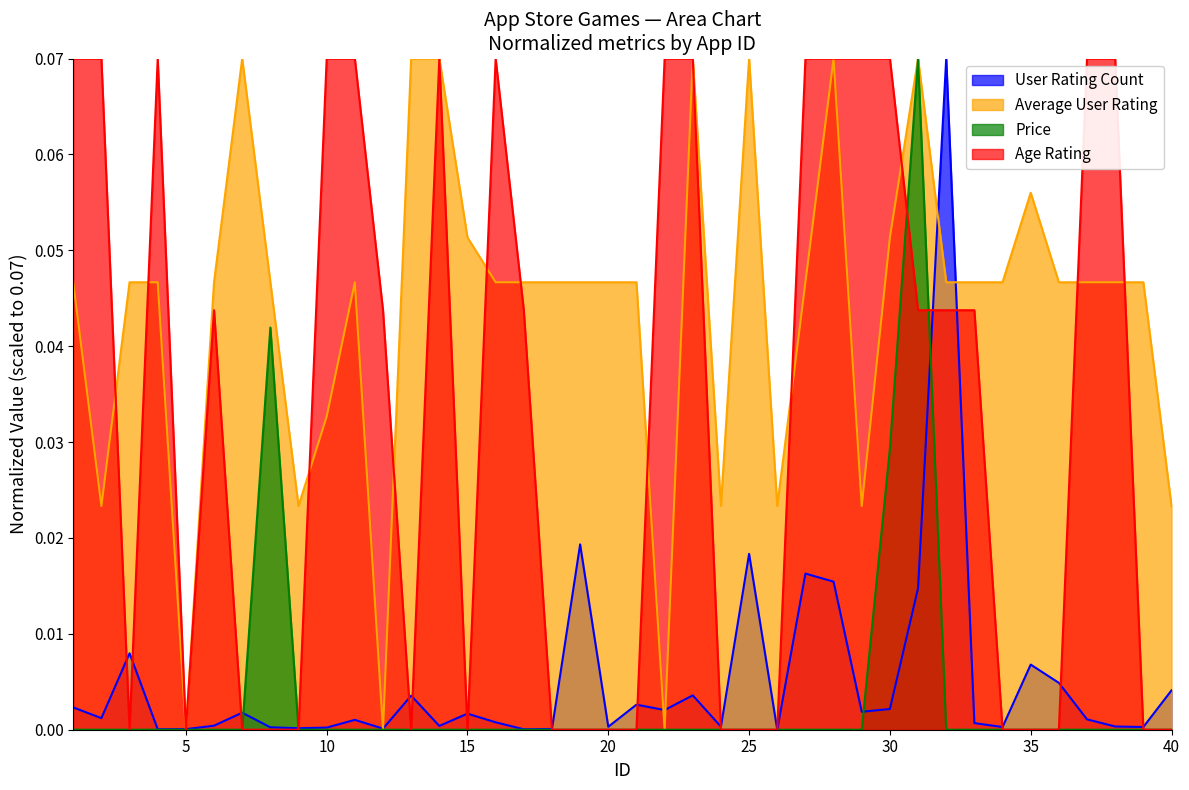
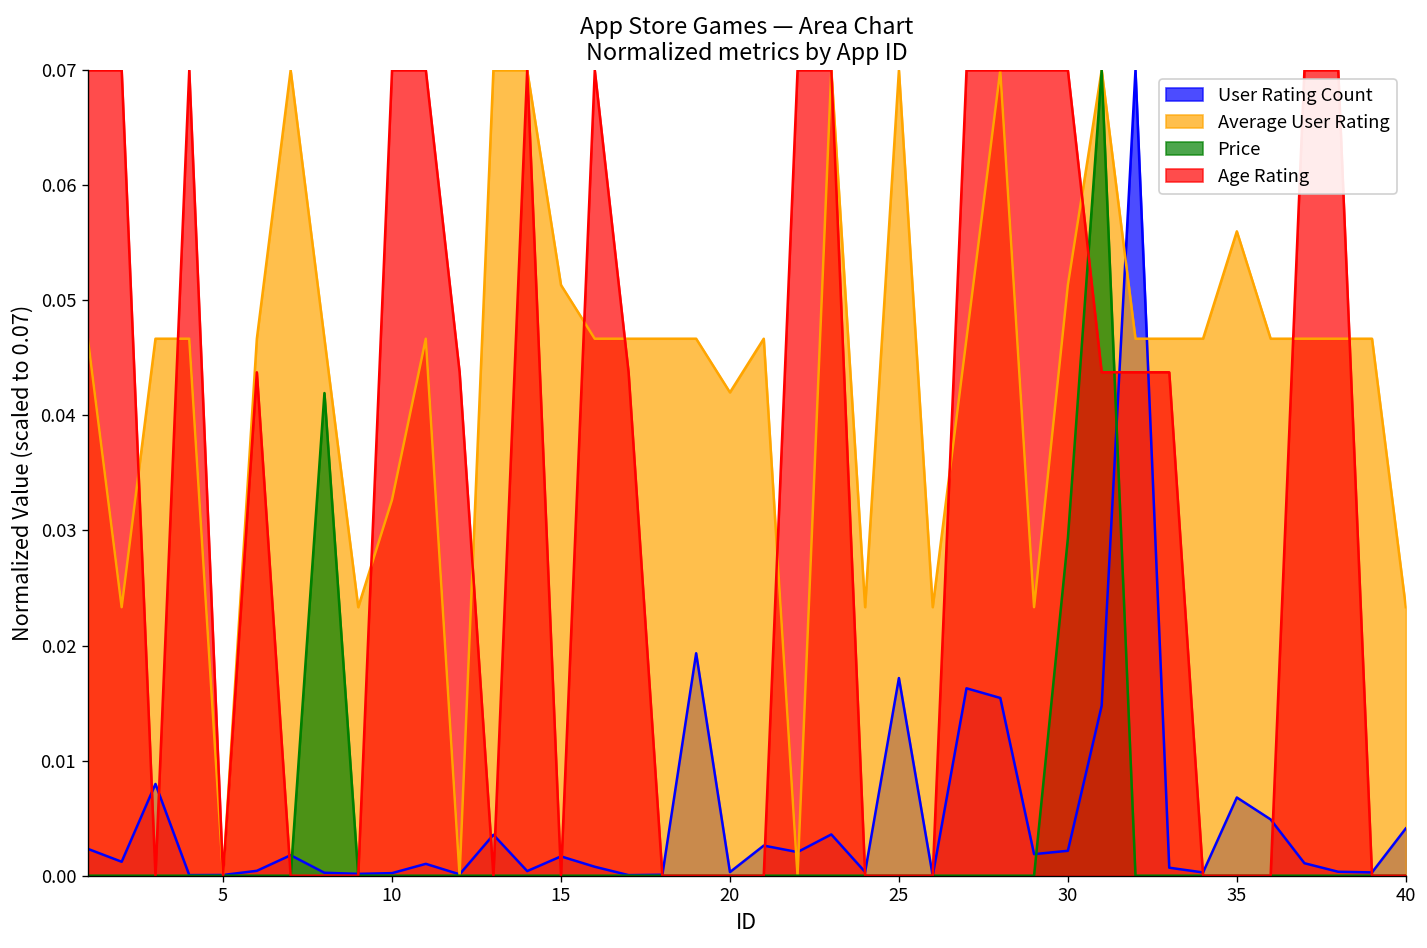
  {
    "User Rating Count": {
      "15": 0.002,
      "20": 0.000,
-     "25": 0.018,
+     "25": 0.017,
      "30": 0.002,
      "35": 0.007,
      "40": 0.004
    },
    "Average User Rating": {
      "10": 0.033,
      "15": 0.051,
-     "20": 0.047,
+     "20": 0.042,
      "25": 0.070,
      "30": 0.051,
      "35": 0.056,
      "40": 0.023
    },
    "Price": {
      "30": 0.029
    },
    "Age Rating": {
      "10": 0.070,
      "30": 0.070
    }
  }
